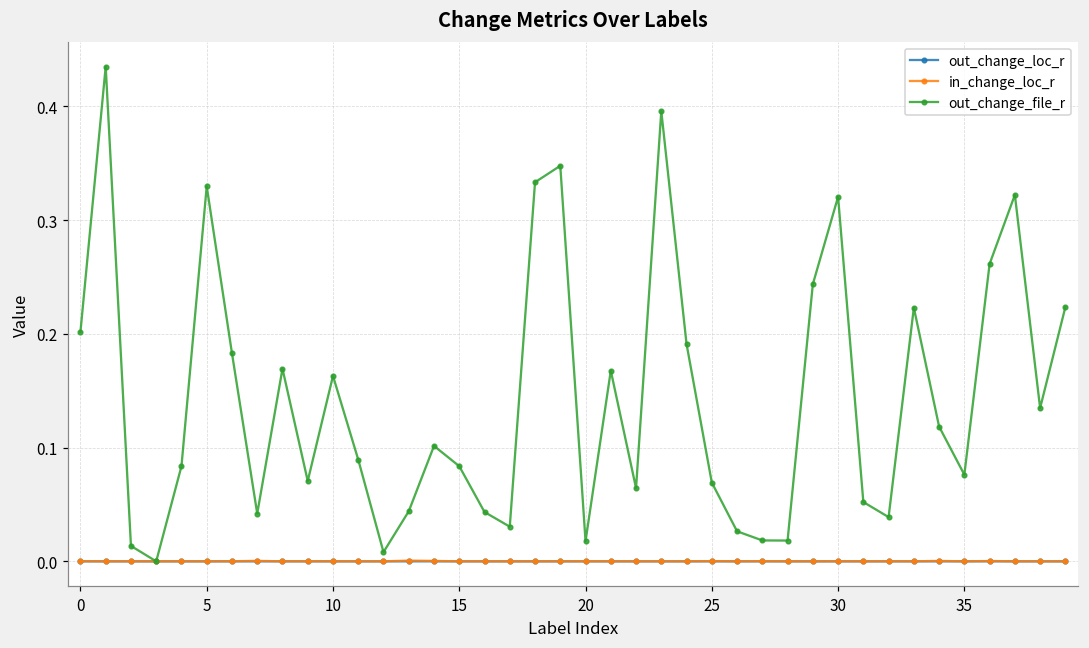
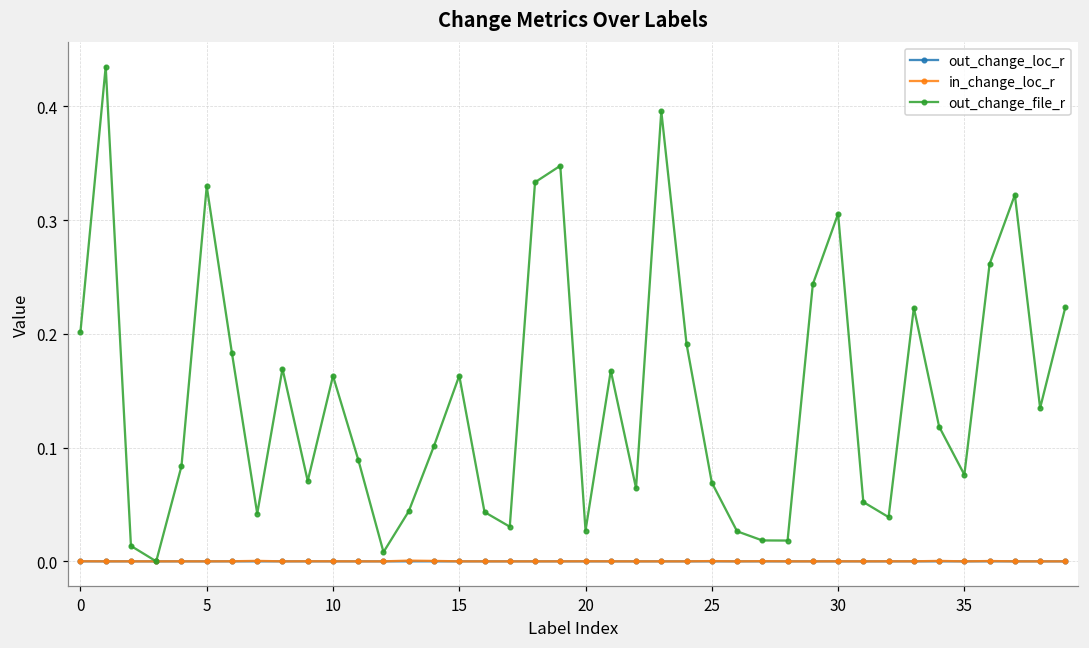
  {
    "in_change_loc_r": {
      "0": 0.000,
      "5": 0.000,
      "10": 0.000,
      "15": 0.000,
      "20": 0.000,
      "25": 0.000,
      "30": 0.000,
      "35": 0.000
    },
    "out_change_file_r": {
      "0": 0.202,
      "5": 0.330,
      "10": 0.163,
-     "15": 0.084,
-     "20": 0.018,
+     "15": 0.163,
+     "20": 0.027,
      "25": 0.069,
-     "30": 0.321,
+     "30": 0.306,
      "35": 0.076
    }
  }
